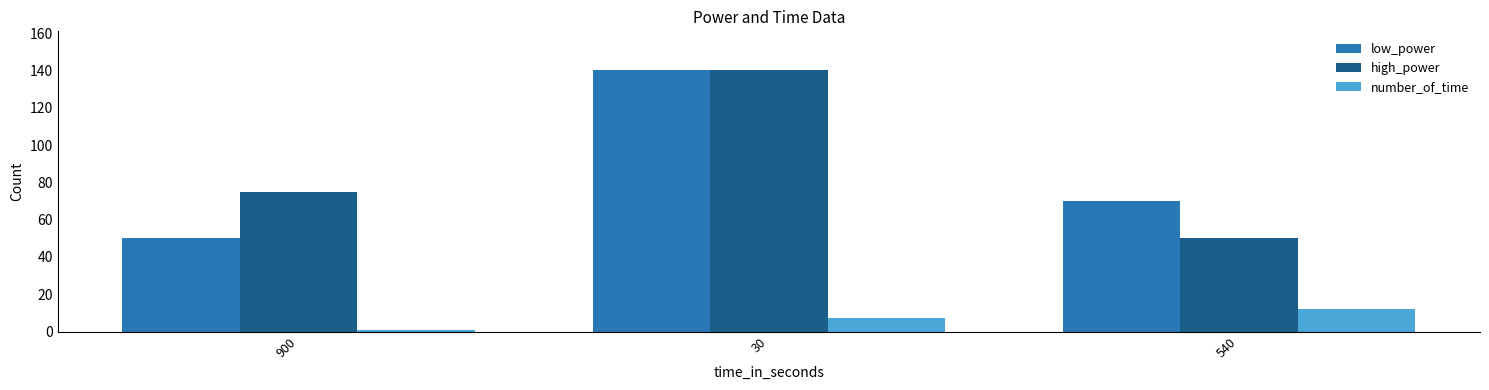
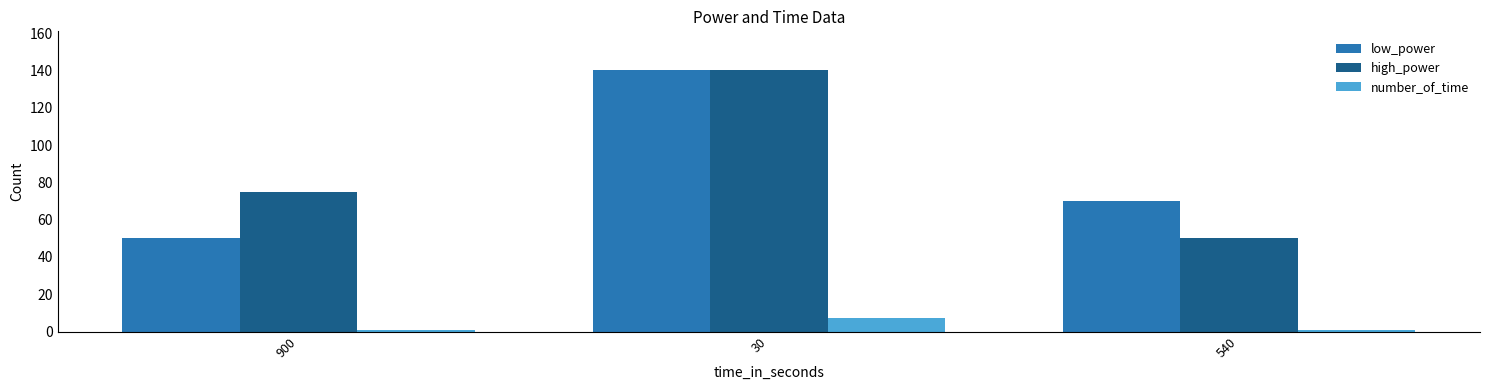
  {
    "number_of_time": {
      "30": 7,
-     "540": 12
+     "540": 1
    }
  }
